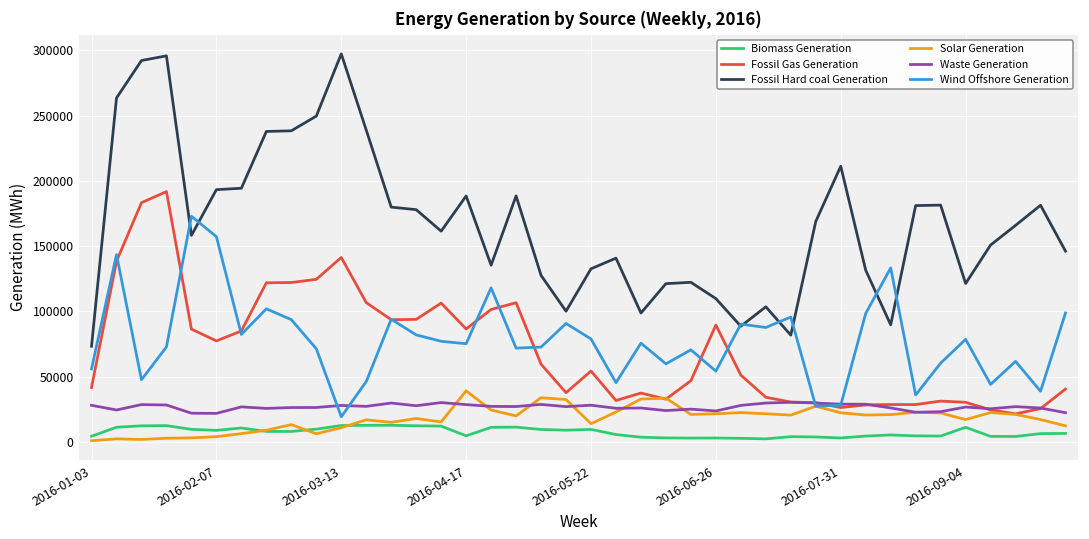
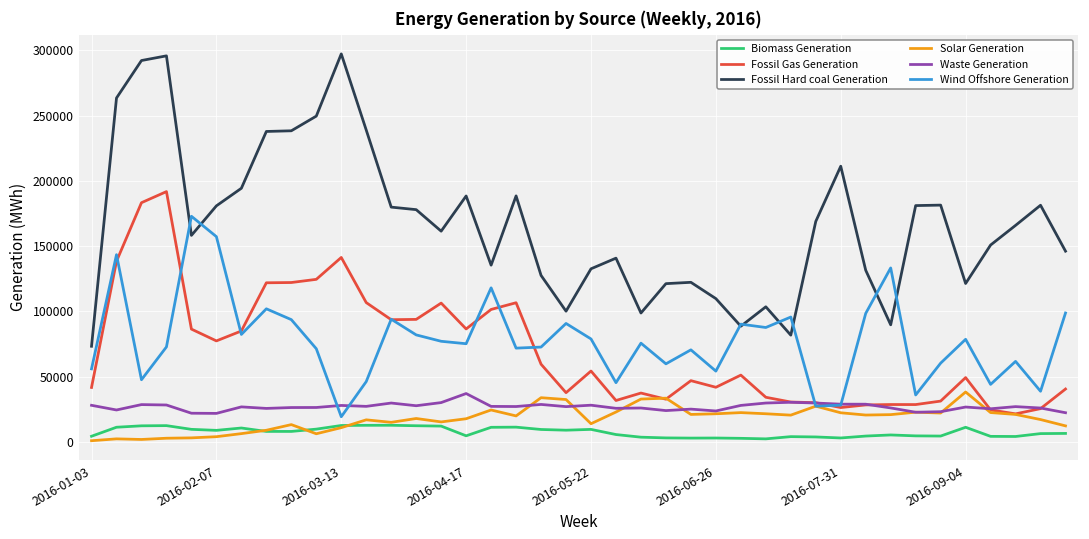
  {
    "Biomass Generation": {
      "2016-01-03": 4000,
      "2016-02-07": 9000,
      "2016-04-17": 5000,
      "2016-05-22": 10000,
      "2016-06-26": 3000,
      "2016-07-31": 3000,
      "2016-09-04": 11000
    },
    "Fossil Gas Generation": {
      "2016-01-03": 42000,
      "2016-02-07": 77000,
      "2016-03-13": 141000,
      "2016-04-17": 86000,
      "2016-05-22": 54000,
-     "2016-06-26": 89000,
-     "2016-09-04": 30000
+     "2016-06-26": 42000,
+     "2016-09-04": 49000
    },
    "Fossil Hard coal Generation": {
      "2016-01-03": 73000,
-     "2016-02-07": 193000,
+     "2016-02-07": 181000,
      "2016-03-13": 297000,
      "2016-04-17": 188000,
      "2016-05-22": 133000,
      "2016-06-26": 110000,
      "2016-07-31": 211000,
      "2016-09-04": 121000
    },
    "Solar Generation": {
      "2016-01-03": 1000,
      "2016-02-07": 4000,
-     "2016-04-17": 39000,
+     "2016-04-17": 18000,
      "2016-05-22": 14000,
      "2016-06-26": 21000,
      "2016-07-31": 22000,
-     "2016-09-04": 17000
+     "2016-09-04": 38000
    },
    "Waste Generation": {
      "2016-01-03": 28000,
      "2016-02-07": 22000,
      "2016-03-13": 28000,
-     "2016-04-17": 29000,
+     "2016-04-17": 37000,
      "2016-05-22": 28000,
      "2016-06-26": 24000,
      "2016-09-04": 27000
    },
    "Wind Offshore Generation": {
      "2016-01-03": 56000,
      "2016-02-07": 157000,
      "2016-03-13": 19000,
      "2016-04-17": 75000,
      "2016-05-22": 79000,
      "2016-06-26": 54000,
      "2016-09-04": 79000
    }
  }
